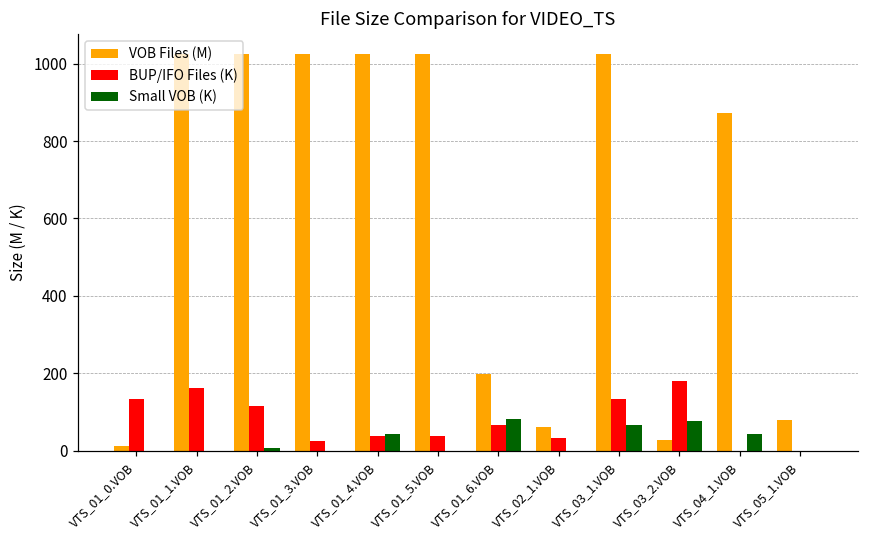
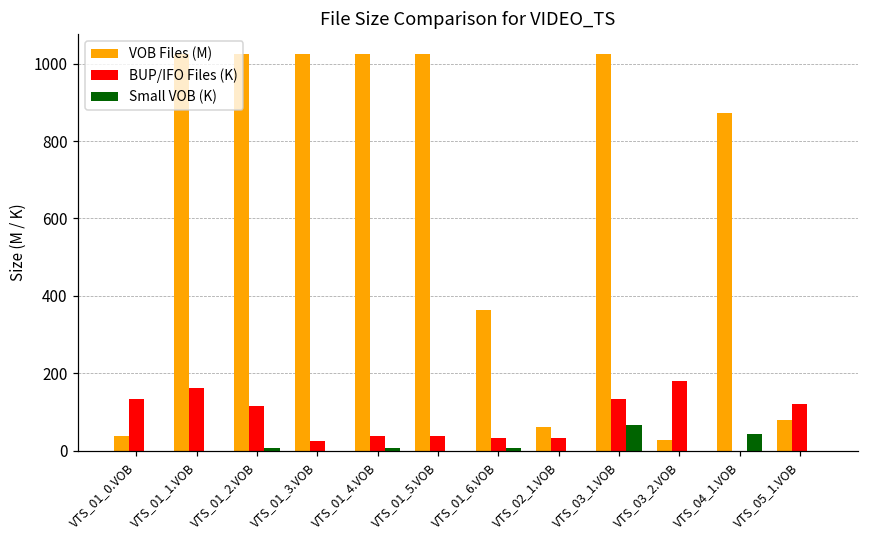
  {
    "VOB Files (M)": {
-     "VTS_01_0.VOB": 10,
+     "VTS_01_0.VOB": 40,
      "VTS_01_3.VOB": 1020,
      "VTS_01_4.VOB": 1020,
      "VTS_01_5.VOB": 1020,
-     "VTS_01_6.VOB": 200,
+     "VTS_01_6.VOB": 360,
      "VTS_02_1.VOB": 60,
      "VTS_03_1.VOB": 1020,
      "VTS_03_2.VOB": 30,
      "VTS_04_1.VOB": 870,
      "VTS_05_1.VOB": 80
    },
    "BUP/IFO Files (K)": {
      "VTS_01_0.VOB": 130,
      "VTS_01_1.VOB": 160,
      "VTS_01_2.VOB": 120,
      "VTS_01_3.VOB": 30,
      "VTS_01_4.VOB": 40,
      "VTS_01_5.VOB": 40,
-     "VTS_01_6.VOB": 70,
+     "VTS_01_6.VOB": 30,
      "VTS_02_1.VOB": 30,
      "VTS_03_1.VOB": 130,
      "VTS_03_2.VOB": 180,
      "VTS_04_1.VOB": 0,
-     "VTS_05_1.VOB": 0
+     "VTS_05_1.VOB": 120
    },
    "Small VOB (K)": {
      "VTS_01_0.VOB": 0,
      "VTS_01_1.VOB": 0,
      "VTS_01_2.VOB": 10,
      "VTS_01_3.VOB": 0,
-     "VTS_01_4.VOB": 40,
+     "VTS_01_4.VOB": 10,
      "VTS_01_5.VOB": 0,
-     "VTS_01_6.VOB": 80,
+     "VTS_01_6.VOB": 10,
      "VTS_02_1.VOB": 0,
      "VTS_03_1.VOB": 70,
-     "VTS_03_2.VOB": 80,
+     "VTS_03_2.VOB": 0,
      "VTS_04_1.VOB": 40,
      "VTS_05_1.VOB": 0
    }
  }
